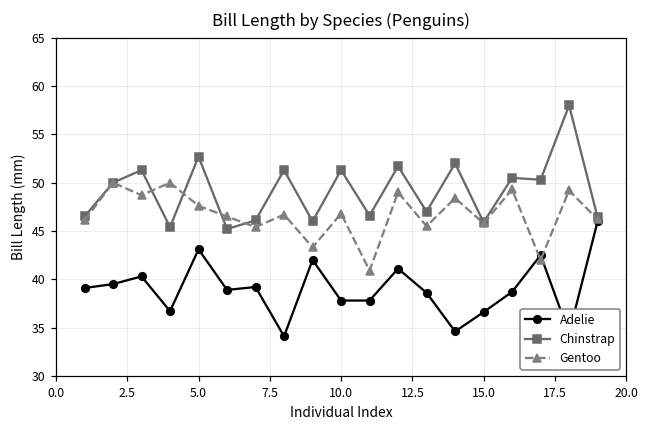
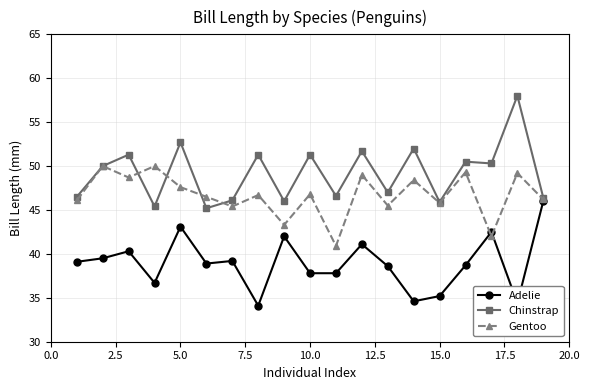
  {
    "Adelie": {
      "5.0": 43,
      "10.0": 38,
-     "15.0": 37
+     "15.0": 35
    }
  }
